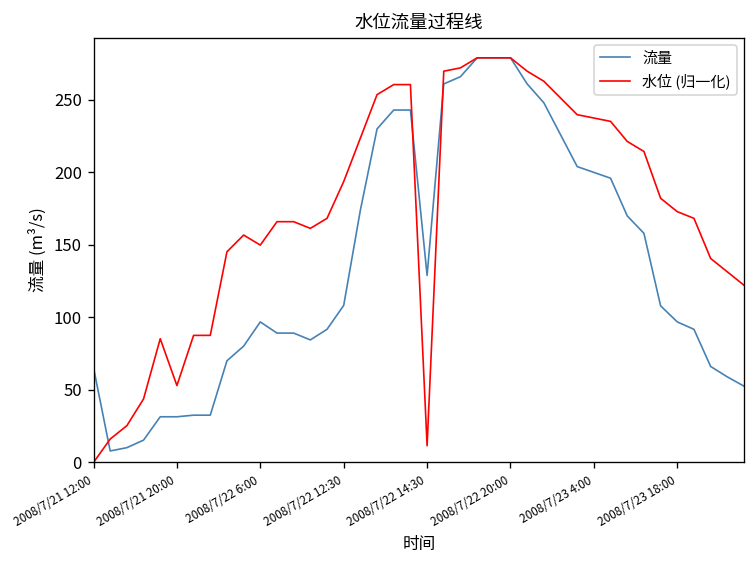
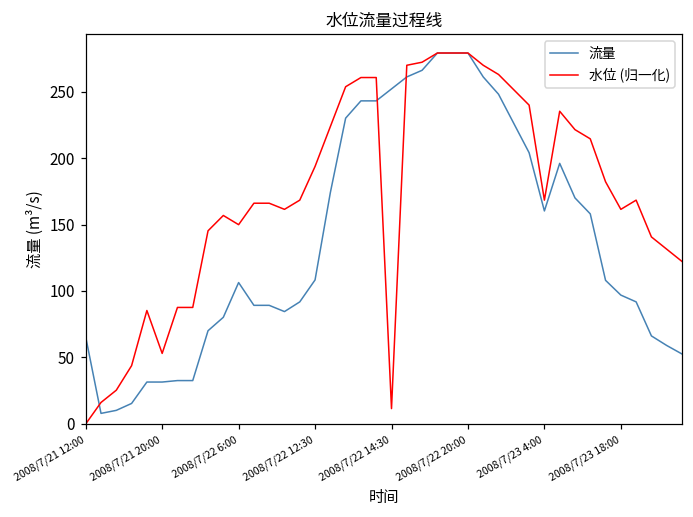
  {
    "流量": {
      "2008/7/21 12:00": 65,
      "2008/7/21 20:00": 32,
-     "2008/7/22 6:00": 97,
+     "2008/7/22 6:00": 106,
      "2008/7/22 12:30": 108,
-     "2008/7/22 14:30": 129,
-     "2008/7/23 4:00": 200,
+     "2008/7/22 14:30": 252,
+     "2008/7/23 4:00": 160,
      "2008/7/23 18:00": 97
    },
    "水位 (归一化)": {
      "2008/7/21 12:00": 0,
      "2008/7/21 20:00": 53,
      "2008/7/22 6:00": 150,
      "2008/7/22 12:30": 194,
      "2008/7/22 14:30": 12,
-     "2008/7/23 4:00": 237,
-     "2008/7/23 18:00": 173
+     "2008/7/23 4:00": 168,
+     "2008/7/23 18:00": 161
    }
  }
